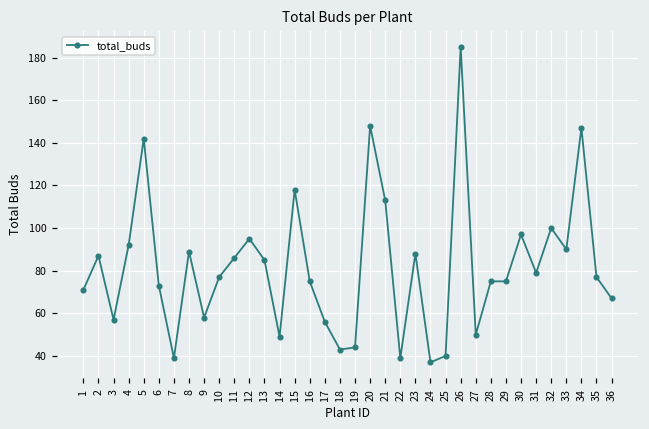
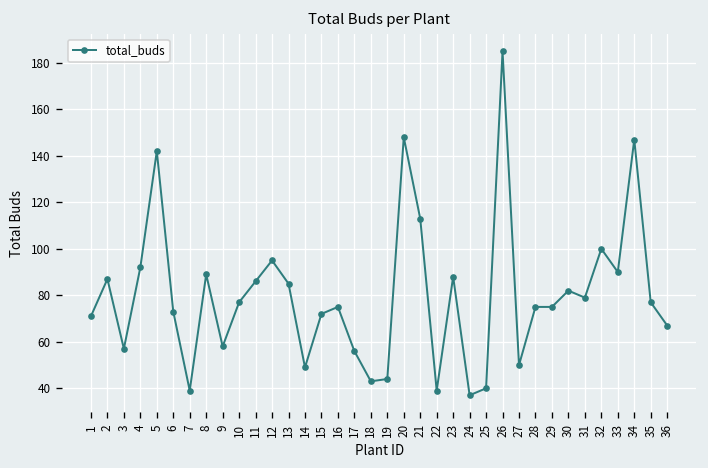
  {
    "1": 71,
    "2": 87,
    "3": 57,
    "4": 92,
    "5": 142,
    "6": 73,
    "7": 39,
    "8": 89,
    "9": 58,
    "10": 77,
    "11": 86,
    "12": 95,
    "13": 85,
    "14": 49,
-   "15": 118,
+   "15": 72,
    "16": 75,
    "17": 56,
    "18": 43,
    "19": 44,
    "20": 148,
    "21": 113,
    "22": 39,
    "23": 88,
    "24": 37,
    "25": 40,
    "26": 185,
    "27": 50,
    "28": 75,
    "29": 75,
-   "30": 97,
+   "30": 82,
    "31": 79,
    "32": 100,
    "33": 90,
    "34": 147,
    "35": 77,
    "36": 67
  }
